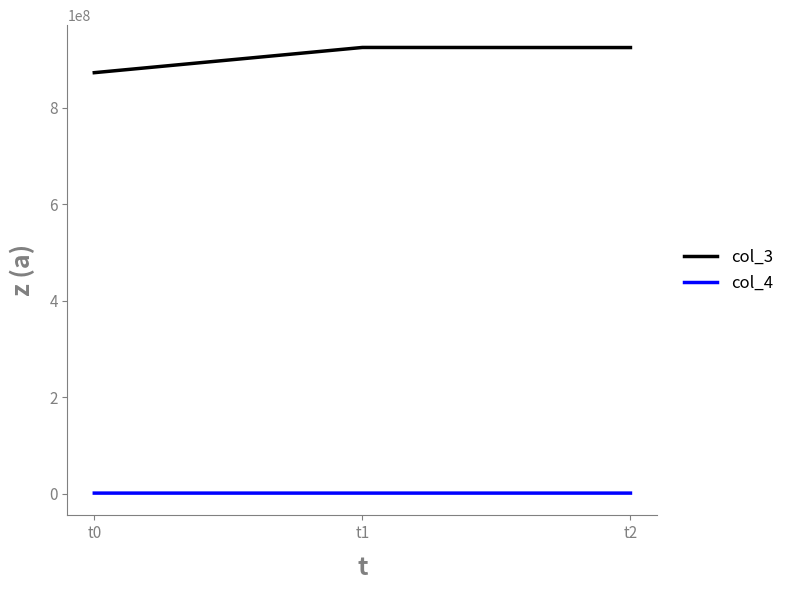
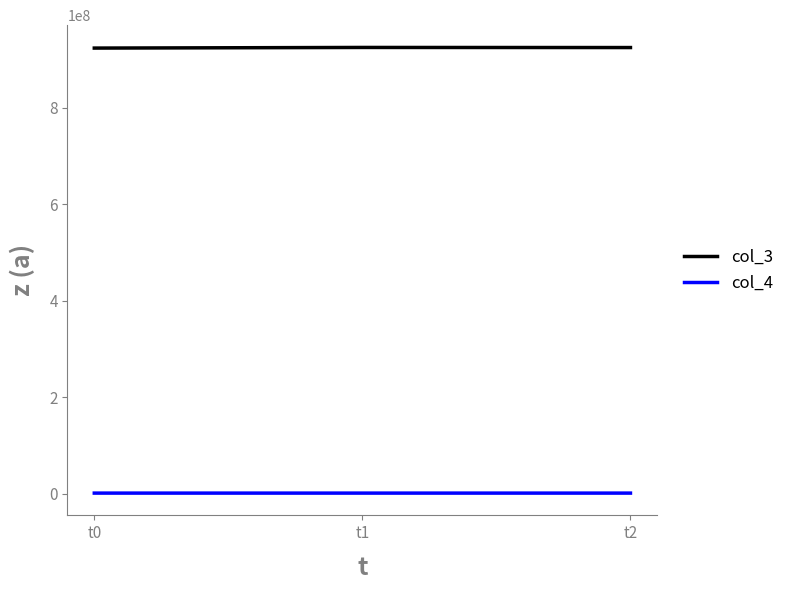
  {
    "col_3": {
-     "t0": 870000000,
+     "t0": 920000000,
      "t1": 920000000,
      "t2": 920000000
    },
    "col_4": {
      "t0": 0,
      "t1": 0,
      "t2": 0
    }
  }
